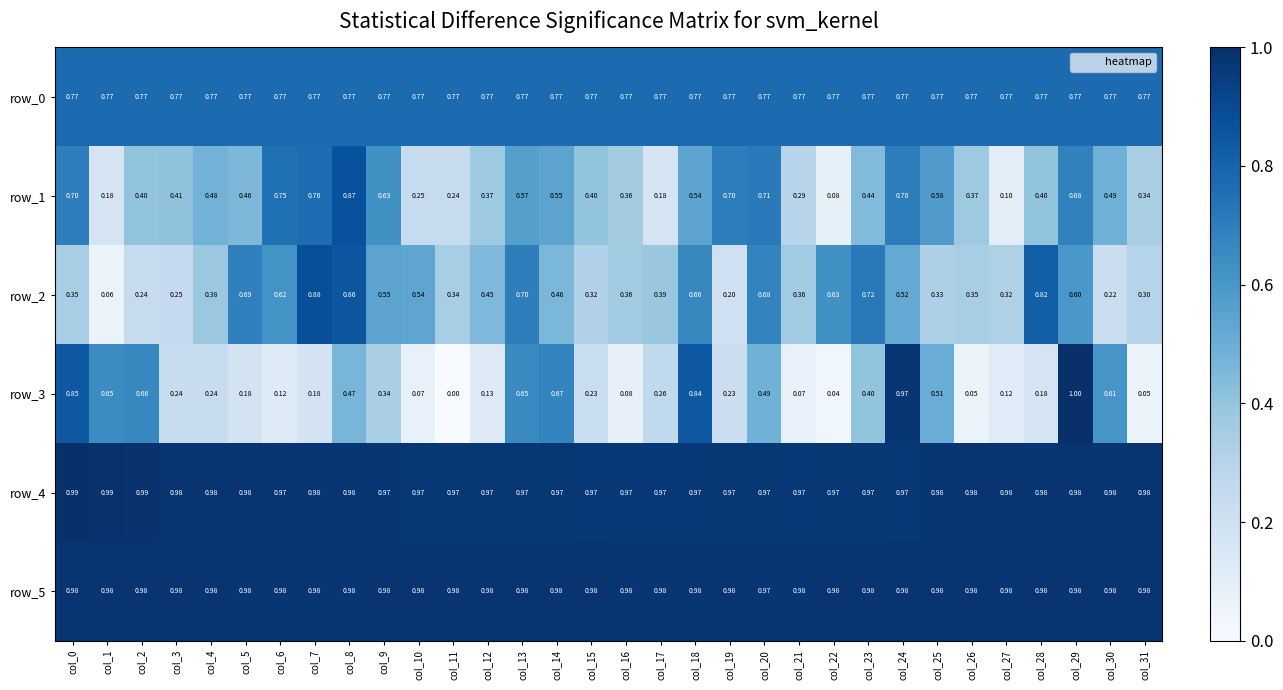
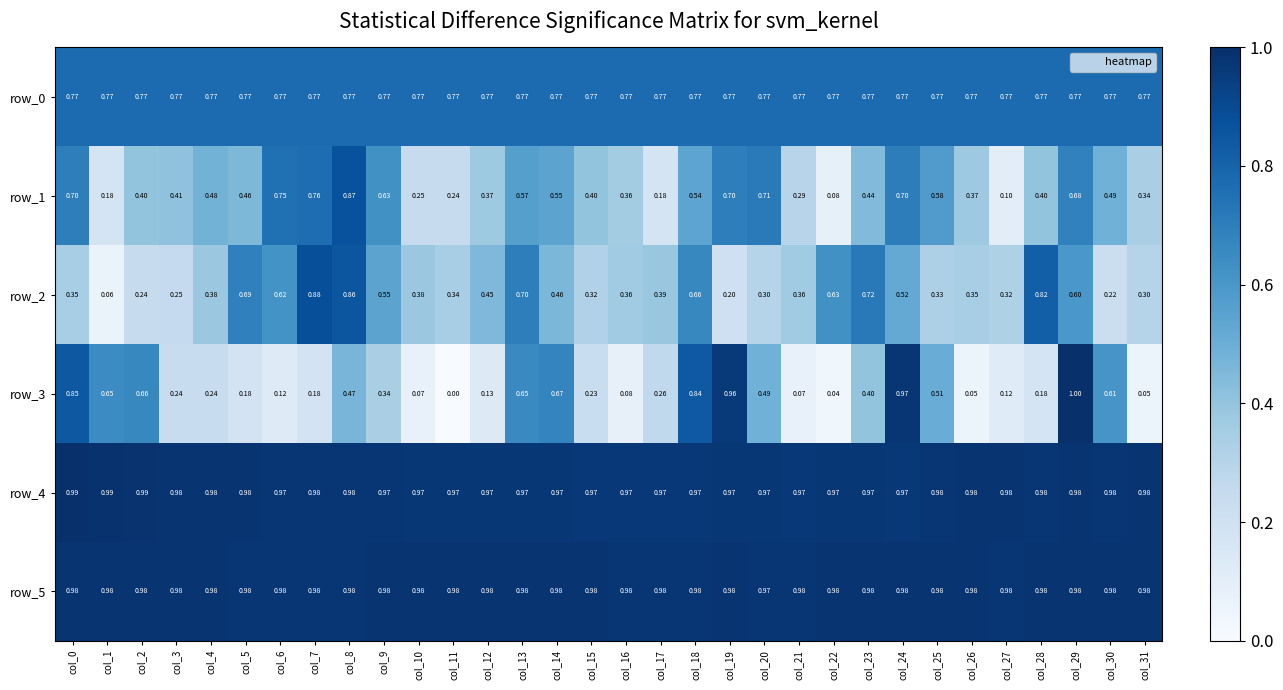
  {
    "row_0": {
      "col_0": 0.77,
      "col_1": 0.77,
      "col_2": 0.77,
      "col_3": 0.77,
      "col_4": 0.77,
      "col_5": 0.77,
      "col_6": 0.77,
      "col_7": 0.77,
      "col_8": 0.77,
      "col_9": 0.77,
      "col_10": 0.77,
      "col_11": 0.77,
      "col_12": 0.77,
      "col_13": 0.77,
      "col_14": 0.77,
      "col_15": 0.77,
      "col_16": 0.77,
      "col_17": 0.77,
      "col_18": 0.77,
      "col_19": 0.77,
      "col_20": 0.77,
      "col_21": 0.77,
      "col_22": 0.77,
      "col_23": 0.77,
      "col_24": 0.77,
      "col_25": 0.77,
      "col_26": 0.77,
      "col_27": 0.77,
      "col_28": 0.77,
      "col_29": 0.77,
      "col_30": 0.77,
      "col_31": 0.77
    },
    "row_1": {
      "col_0": 0.70,
      "col_1": 0.18,
      "col_2": 0.40,
      "col_3": 0.41,
      "col_4": 0.48,
      "col_5": 0.46,
      "col_6": 0.75,
      "col_7": 0.76,
      "col_8": 0.87,
      "col_9": 0.63,
      "col_10": 0.25,
      "col_11": 0.24,
      "col_12": 0.37,
      "col_13": 0.57,
      "col_14": 0.55,
      "col_15": 0.40,
      "col_16": 0.36,
      "col_17": 0.18,
      "col_18": 0.54,
      "col_19": 0.70,
      "col_20": 0.71,
      "col_21": 0.29,
      "col_22": 0.08,
      "col_23": 0.44,
      "col_24": 0.70,
      "col_25": 0.58,
      "col_26": 0.37,
      "col_27": 0.10,
      "col_28": 0.40,
      "col_29": 0.68,
      "col_30": 0.49,
      "col_31": 0.34
    },
    "row_2": {
      "col_0": 0.35,
      "col_1": 0.06,
      "col_2": 0.24,
      "col_3": 0.25,
      "col_4": 0.38,
      "col_5": 0.69,
      "col_6": 0.62,
      "col_7": 0.88,
      "col_8": 0.86,
      "col_9": 0.55,
-     "col_10": 0.54,
+     "col_10": 0.38,
      "col_11": 0.34,
      "col_12": 0.45,
      "col_13": 0.70,
      "col_14": 0.46,
      "col_15": 0.32,
      "col_16": 0.36,
      "col_17": 0.39,
      "col_18": 0.66,
      "col_19": 0.20,
-     "col_20": 0.68,
+     "col_20": 0.30,
      "col_21": 0.36,
      "col_22": 0.63,
      "col_23": 0.72,
      "col_24": 0.52,
      "col_25": 0.33,
      "col_26": 0.35,
      "col_27": 0.32,
      "col_28": 0.82,
      "col_29": 0.60,
      "col_30": 0.22,
      "col_31": 0.30
    },
    "row_3": {
      "col_0": 0.85,
      "col_1": 0.65,
      "col_2": 0.66,
      "col_3": 0.24,
      "col_4": 0.24,
      "col_5": 0.18,
      "col_6": 0.12,
      "col_7": 0.18,
      "col_8": 0.47,
      "col_9": 0.34,
      "col_10": 0.07,
      "col_11": 0.00,
      "col_12": 0.13,
      "col_13": 0.65,
      "col_14": 0.67,
      "col_15": 0.23,
      "col_16": 0.08,
      "col_17": 0.26,
      "col_18": 0.84,
-     "col_19": 0.23,
+     "col_19": 0.96,
      "col_20": 0.49,
      "col_21": 0.07,
      "col_22": 0.04,
      "col_23": 0.40,
      "col_24": 0.97,
      "col_25": 0.51,
      "col_26": 0.05,
      "col_27": 0.12,
      "col_28": 0.18,
      "col_29": 1.00,
      "col_30": 0.61,
      "col_31": 0.05
    },
    "row_4": {
      "col_0": 0.99,
      "col_1": 0.99,
      "col_2": 0.99,
      "col_3": 0.98,
      "col_4": 0.98,
      "col_5": 0.98,
      "col_6": 0.97,
      "col_7": 0.98,
      "col_8": 0.98,
      "col_9": 0.97,
      "col_10": 0.97,
      "col_11": 0.97,
      "col_12": 0.97,
      "col_13": 0.97,
      "col_14": 0.97,
      "col_15": 0.97,
      "col_16": 0.97,
      "col_17": 0.97,
      "col_18": 0.97,
      "col_19": 0.97,
      "col_20": 0.97,
      "col_21": 0.97,
      "col_22": 0.97,
      "col_23": 0.97,
      "col_24": 0.97,
      "col_25": 0.98,
      "col_26": 0.98,
      "col_27": 0.98,
      "col_28": 0.98,
      "col_29": 0.98,
      "col_30": 0.98,
      "col_31": 0.98
    },
    "row_5": {
      "col_0": 0.98,
      "col_1": 0.98,
      "col_2": 0.98,
      "col_3": 0.98,
      "col_4": 0.98,
      "col_5": 0.98,
      "col_6": 0.98,
      "col_7": 0.98,
      "col_8": 0.98,
      "col_9": 0.98,
      "col_10": 0.98,
      "col_11": 0.98,
      "col_12": 0.98,
      "col_13": 0.98,
      "col_14": 0.98,
      "col_15": 0.98,
      "col_16": 0.98,
      "col_17": 0.98,
      "col_18": 0.98,
      "col_19": 0.98,
      "col_20": 0.97,
      "col_21": 0.98,
      "col_22": 0.98,
      "col_23": 0.98,
      "col_24": 0.98,
      "col_25": 0.98,
      "col_26": 0.98,
      "col_27": 0.98,
      "col_28": 0.98,
      "col_29": 0.98,
      "col_30": 0.98,
      "col_31": 0.98
    }
  }
